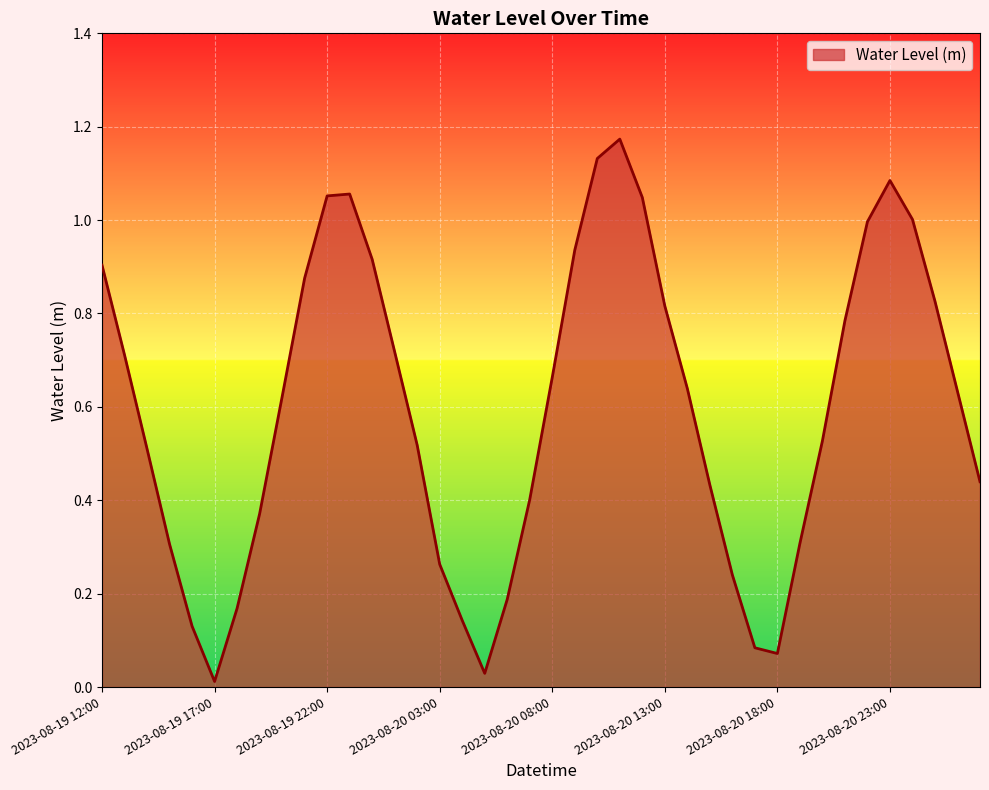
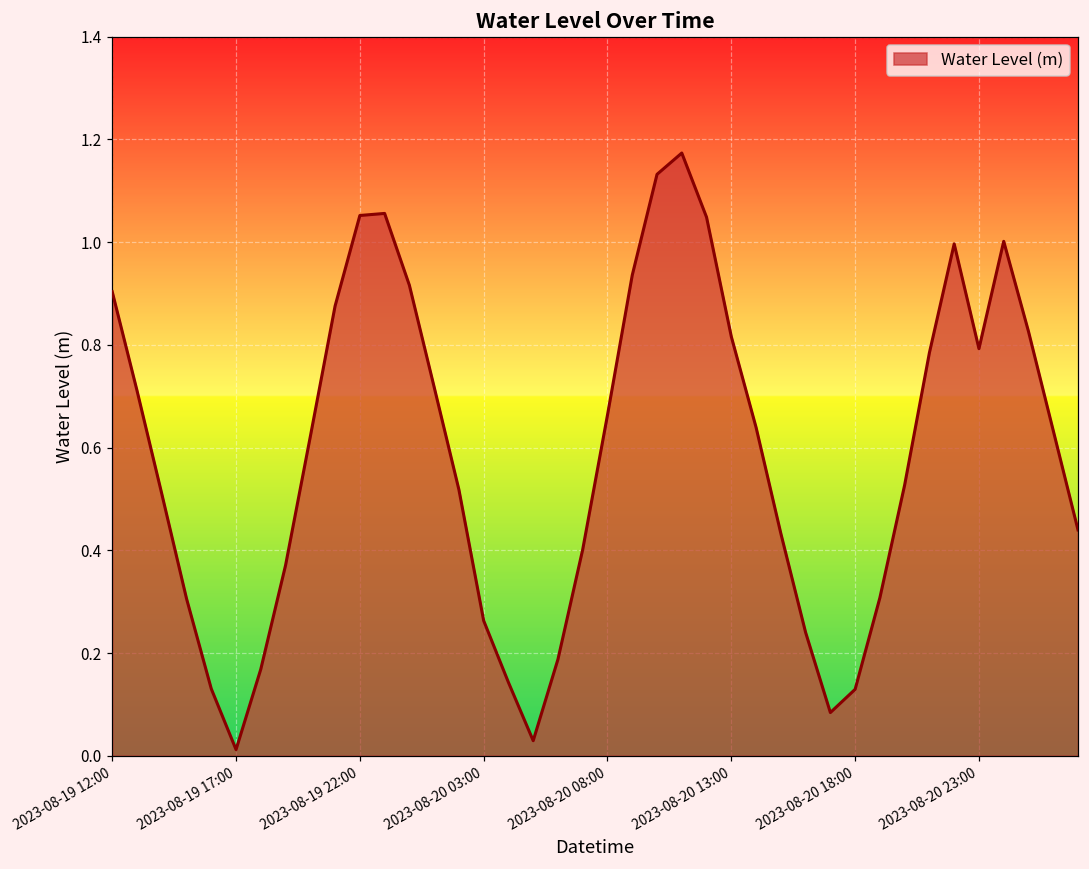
  {
    "2023-08-19 12:00": 0.90,
    "2023-08-19 17:00": 0.01,
    "2023-08-19 22:00": 1.05,
    "2023-08-20 03:00": 0.26,
    "2023-08-20 08:00": 0.66,
    "2023-08-20 13:00": 0.82,
-   "2023-08-20 18:00": 0.07,
-   "2023-08-20 23:00": 1.08
+   "2023-08-20 18:00": 0.13,
+   "2023-08-20 23:00": 0.79
  }
